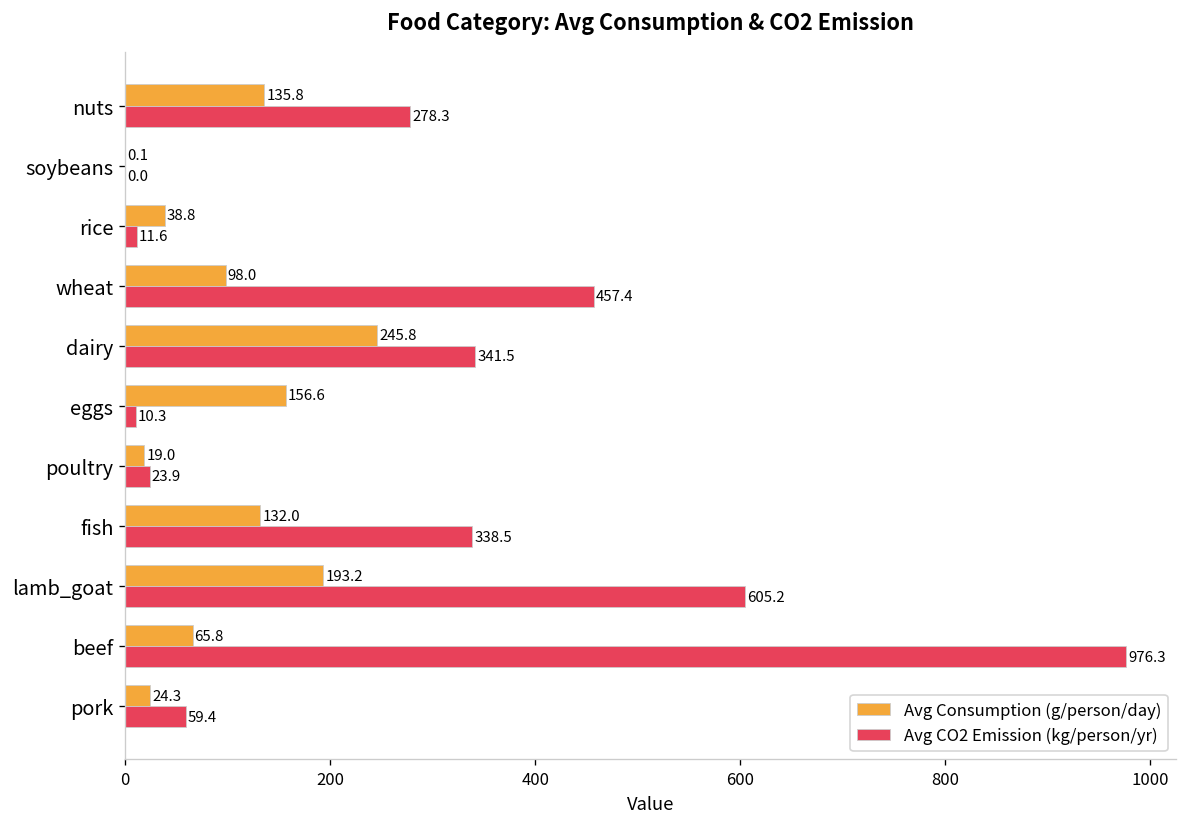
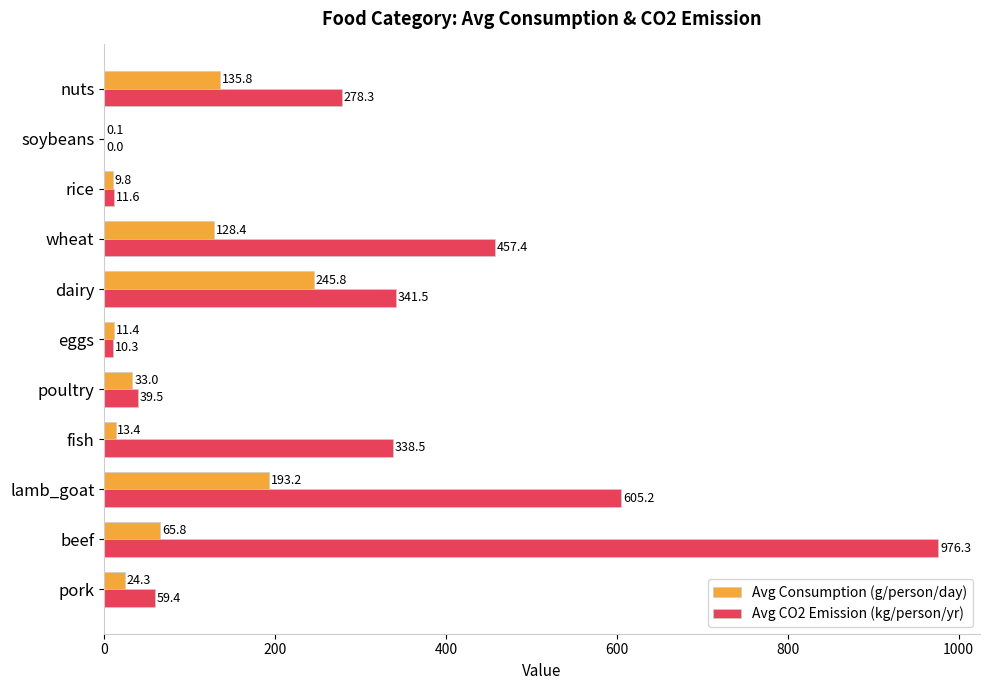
  {
    "Avg Consumption (g/person/day)": {
      "nuts": 135.8,
      "soybeans": 0.1,
-     "rice": 38.8,
-     "wheat": 98.0,
+     "rice": 9.8,
+     "wheat": 128.4,
      "dairy": 245.8,
-     "eggs": 156.6,
-     "poultry": 19.0,
-     "fish": 132.0,
+     "eggs": 11.4,
+     "poultry": 33.0,
+     "fish": 13.4,
      "lamb_goat": 193.2,
      "beef": 65.8,
      "pork": 24.3
    },
    "Avg CO2 Emission (kg/person/yr)": {
      "nuts": 278.3,
      "soybeans": 0.0,
      "rice": 11.6,
      "wheat": 457.4,
      "dairy": 341.5,
      "eggs": 10.3,
-     "poultry": 23.9,
+     "poultry": 39.5,
      "fish": 338.5,
      "lamb_goat": 605.2,
      "beef": 976.3,
      "pork": 59.4
    }
  }
